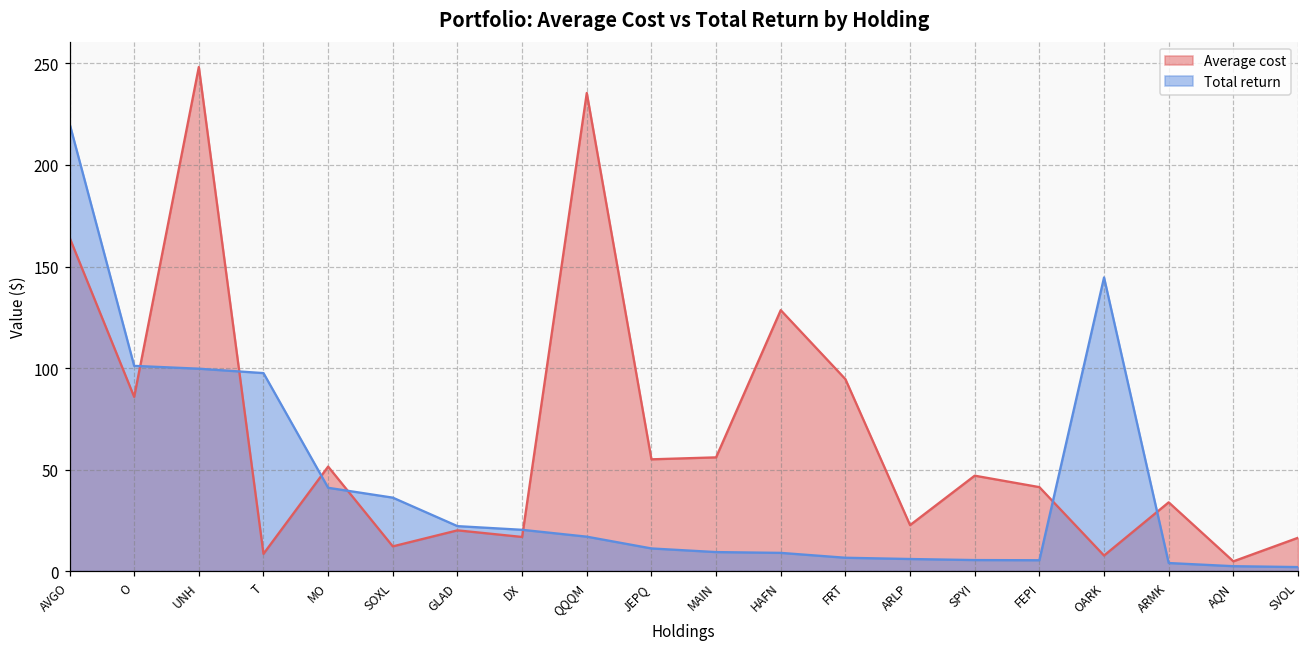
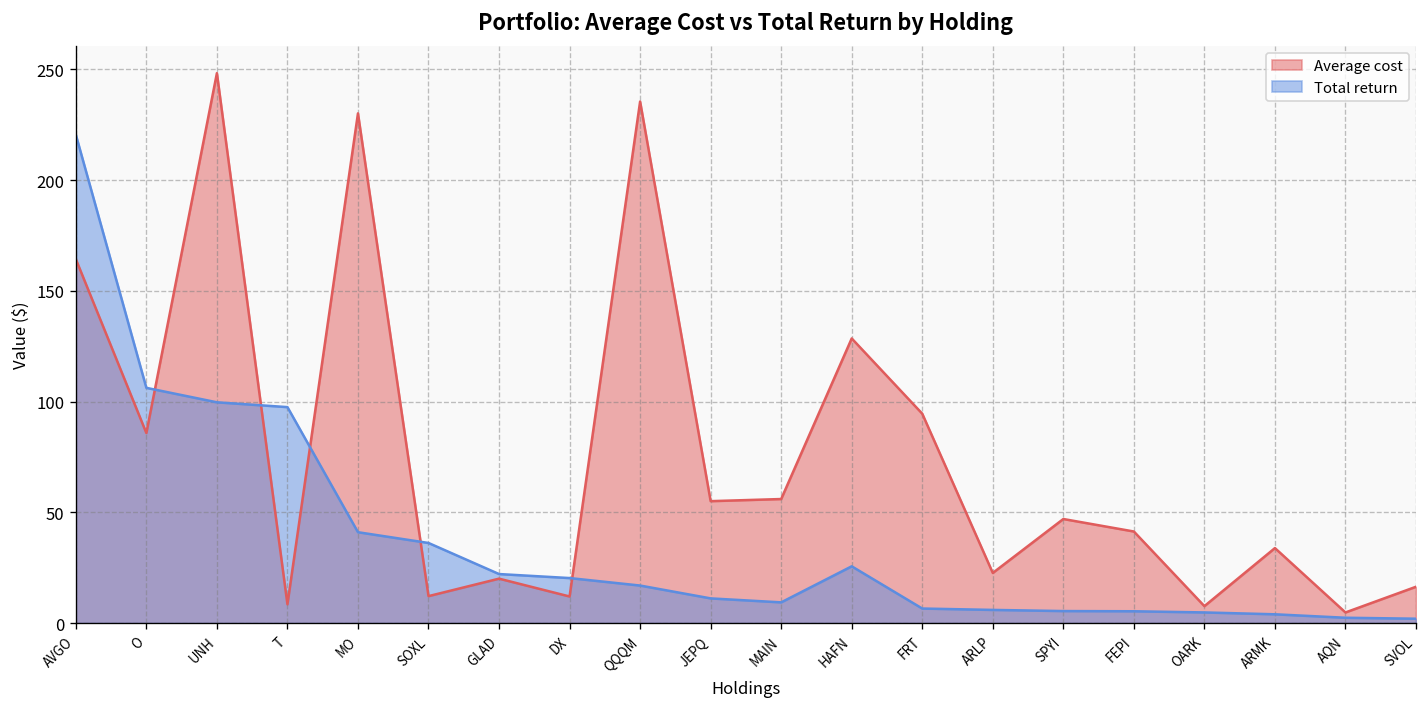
  {
    "Average cost": {
      "AVGO": 164,
      "O": 86,
      "UNH": 248,
      "T": 8,
-     "MO": 51,
+     "MO": 230,
      "SOXL": 12,
      "GLAD": 20,
-     "DX": 17,
+     "DX": 12,
      "QQQM": 235,
      "JEPQ": 55,
      "MAIN": 56,
      "HAFN": 129,
      "FRT": 95,
      "ARLP": 23,
      "SPYI": 47,
      "FEPI": 41,
      "OARK": 8,
      "ARMK": 34,
      "AQN": 5,
      "SVOL": 16
    },
    "Total return": {
      "AVGO": 220,
-     "O": 101,
+     "O": 106,
      "UNH": 100,
      "T": 98,
      "MO": 41,
      "SOXL": 36,
      "GLAD": 22,
      "DX": 20,
      "QQQM": 17,
      "JEPQ": 11,
      "MAIN": 9,
-     "HAFN": 9,
+     "HAFN": 26,
      "FRT": 7,
      "ARLP": 6,
      "SPYI": 5,
      "FEPI": 5,
-     "OARK": 145,
+     "OARK": 5,
      "ARMK": 4,
      "AQN": 2,
      "SVOL": 2
    }
  }
